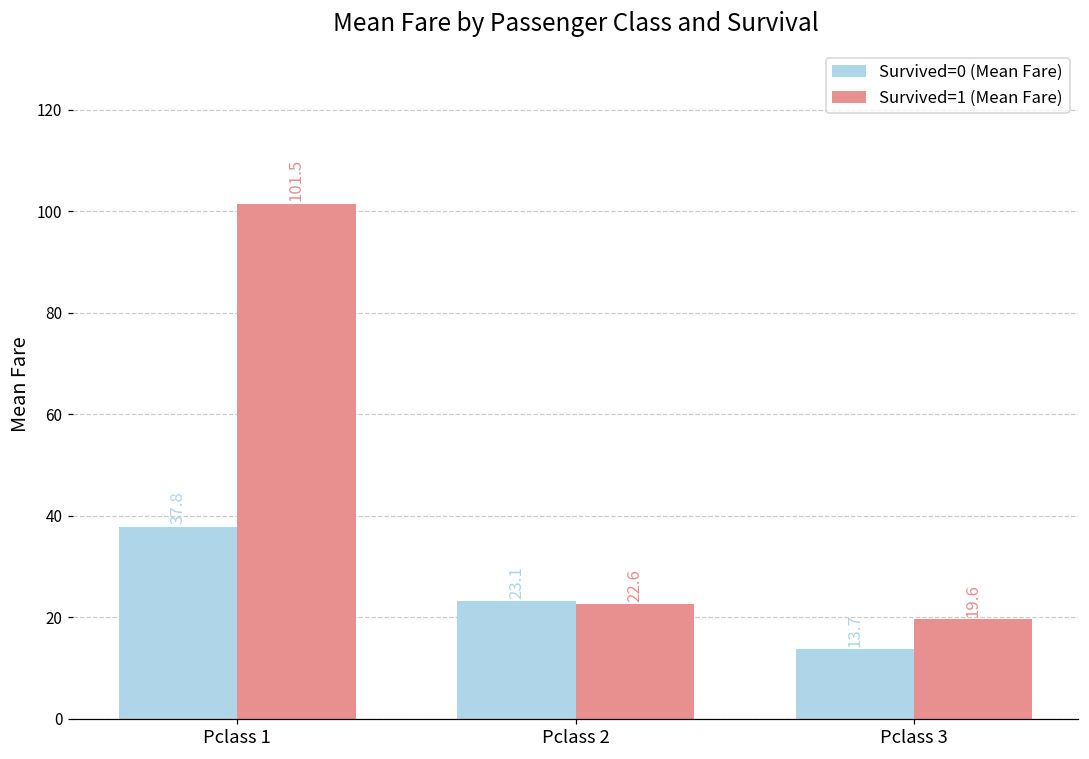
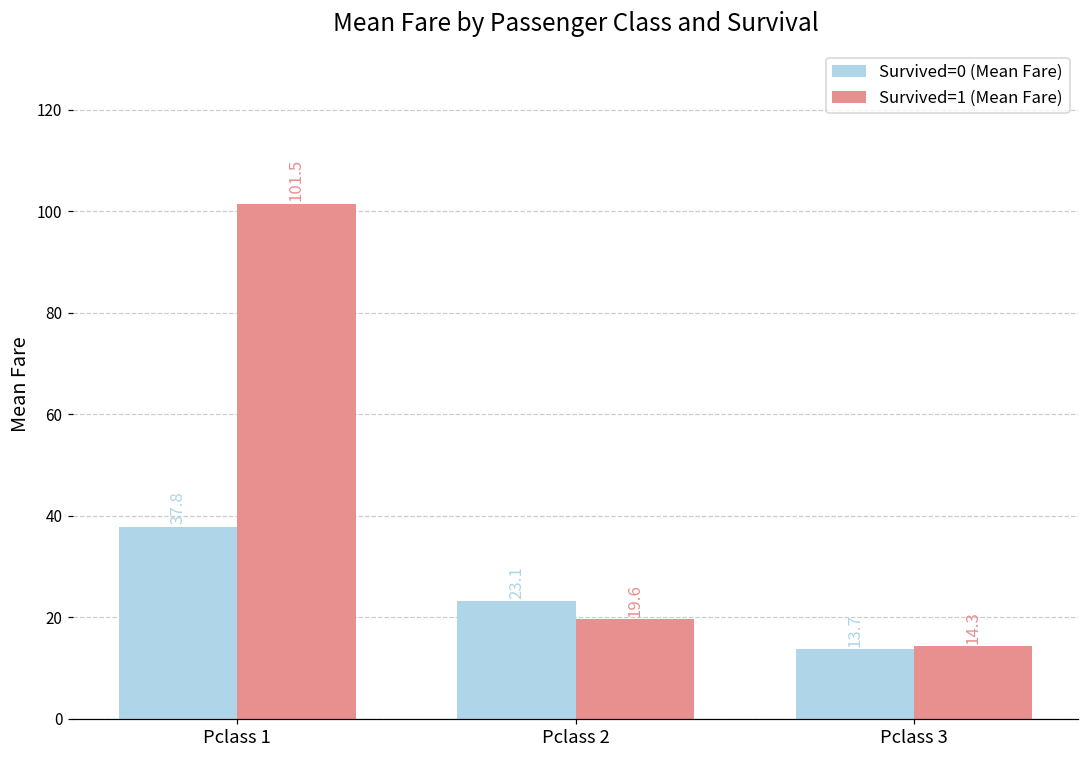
  {
    "Survived=0 (Mean Fare)": {
      "Pclass 1": 37.8,
      "Pclass 2": 23.1,
      "Pclass 3": 13.7
    },
    "Survived=1 (Mean Fare)": {
      "Pclass 1": 101.5,
-     "Pclass 2": 22.6,
-     "Pclass 3": 19.6
+     "Pclass 2": 19.6,
+     "Pclass 3": 14.3
    }
  }
